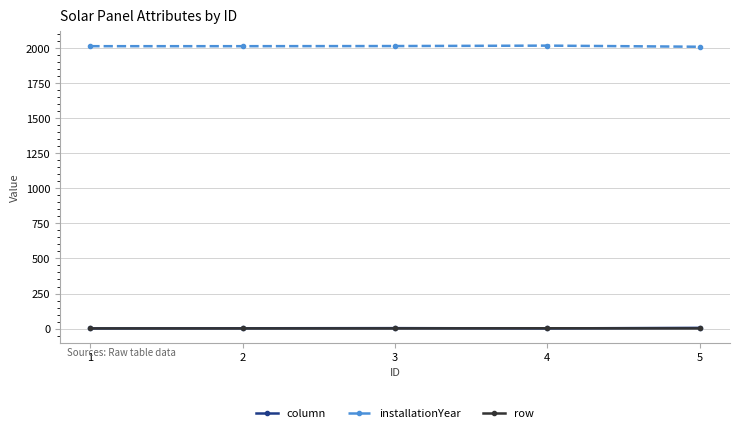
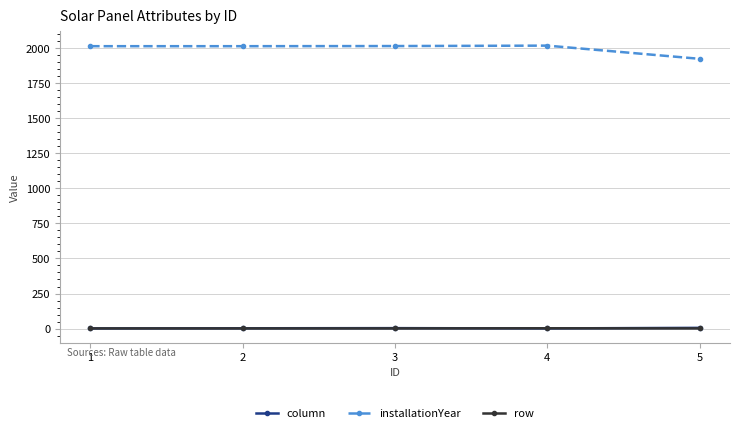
  {
    "installationYear": {
      "1": 2010,
      "2": 2010,
      "3": 2020,
      "4": 2020,
-     "5": 2010
+     "5": 1920
    }
  }
